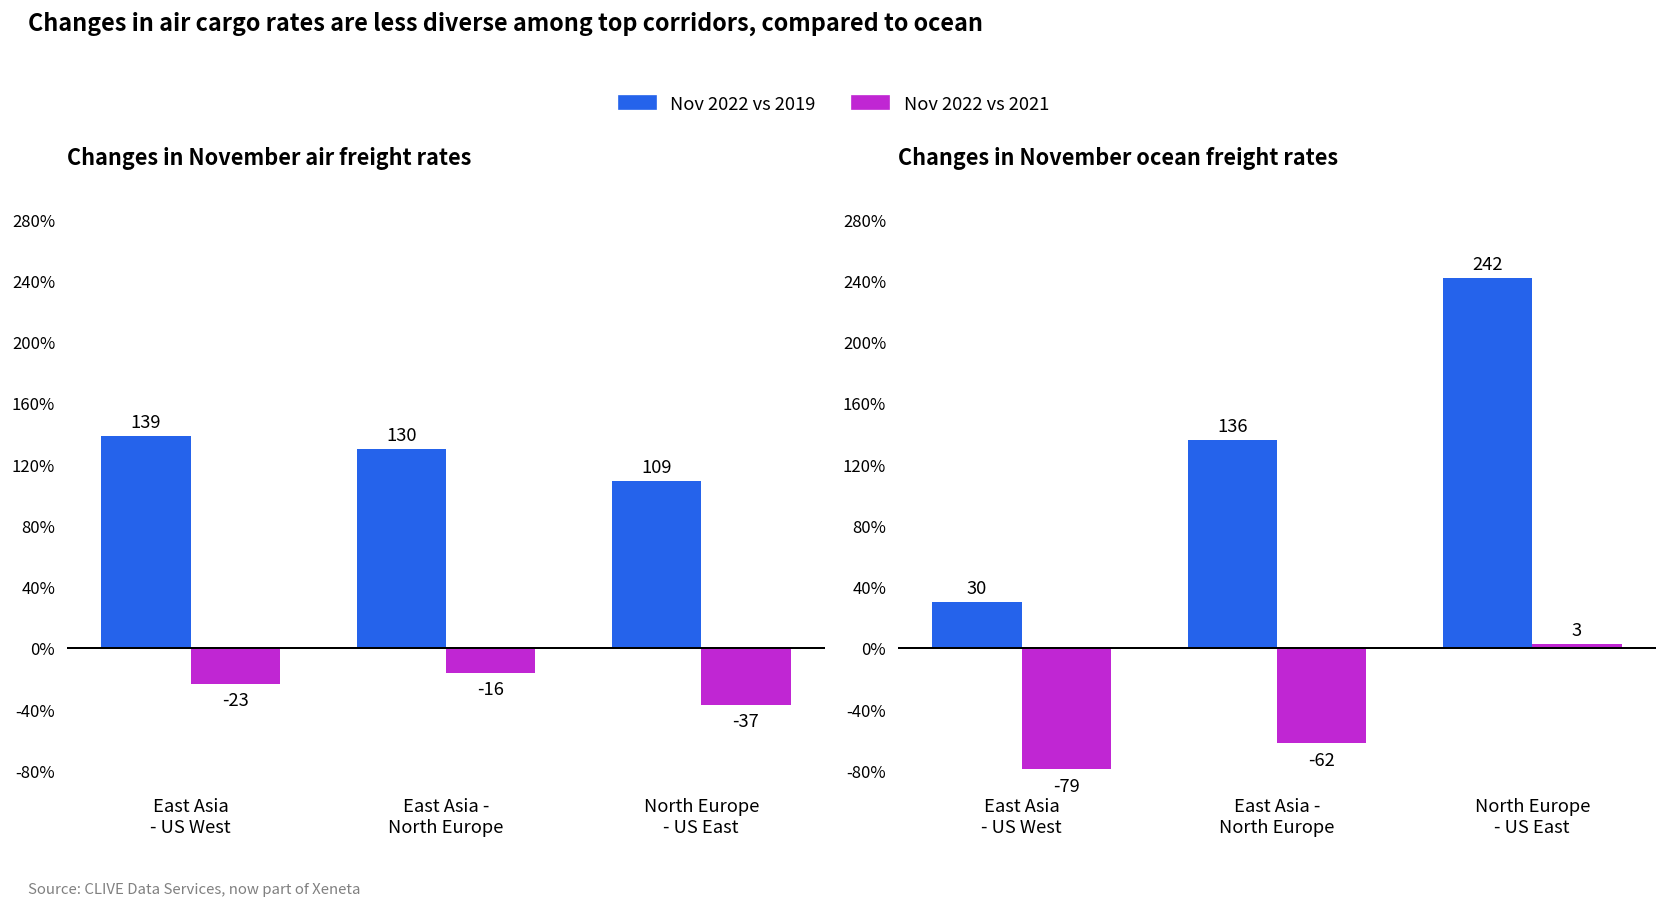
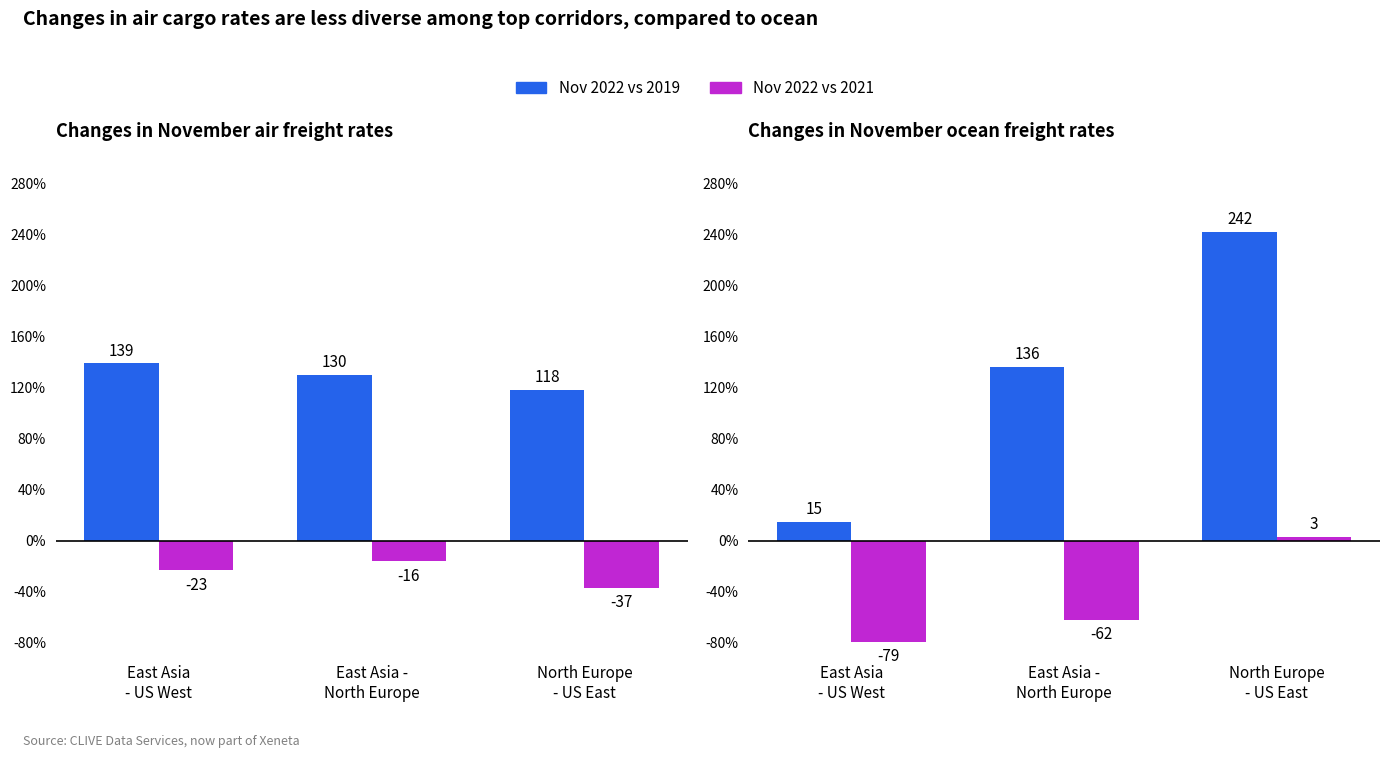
  {
    "Changes in November air freight rates": {
      "Nov 2022 vs 2019": {
        "East Asia - US West": 139,
        "East Asia - North Europe": 130,
-       "North Europe - US East": 109
+       "North Europe - US East": 118
      },
      "Nov 2022 vs 2021": {
        "East Asia - US West": -23,
        "East Asia - North Europe": -16,
        "North Europe - US East": -37
      }
    },
    "Changes in November ocean freight rates": {
      "Nov 2022 vs 2019": {
-       "East Asia - US West": 30,
+       "East Asia - US West": 15,
        "East Asia - North Europe": 136,
        "North Europe - US East": 242
      },
      "Nov 2022 vs 2021": {
        "East Asia - US West": -79,
        "East Asia - North Europe": -62,
        "North Europe - US East": 3
      }
    }
  }
